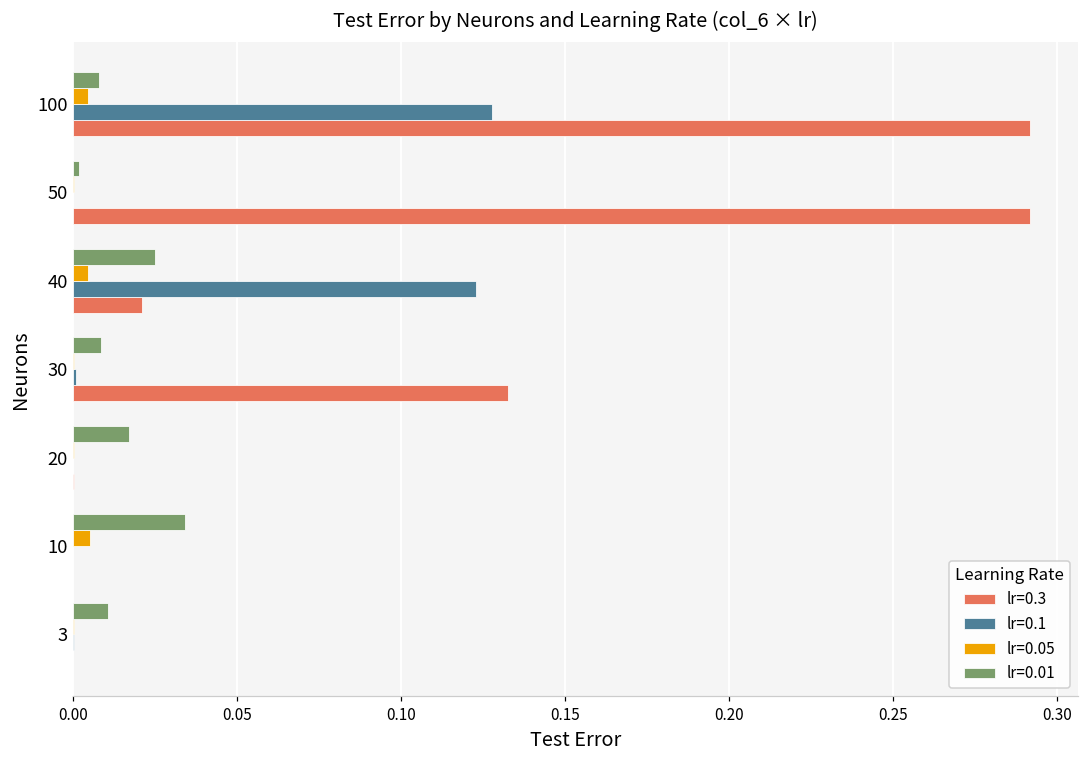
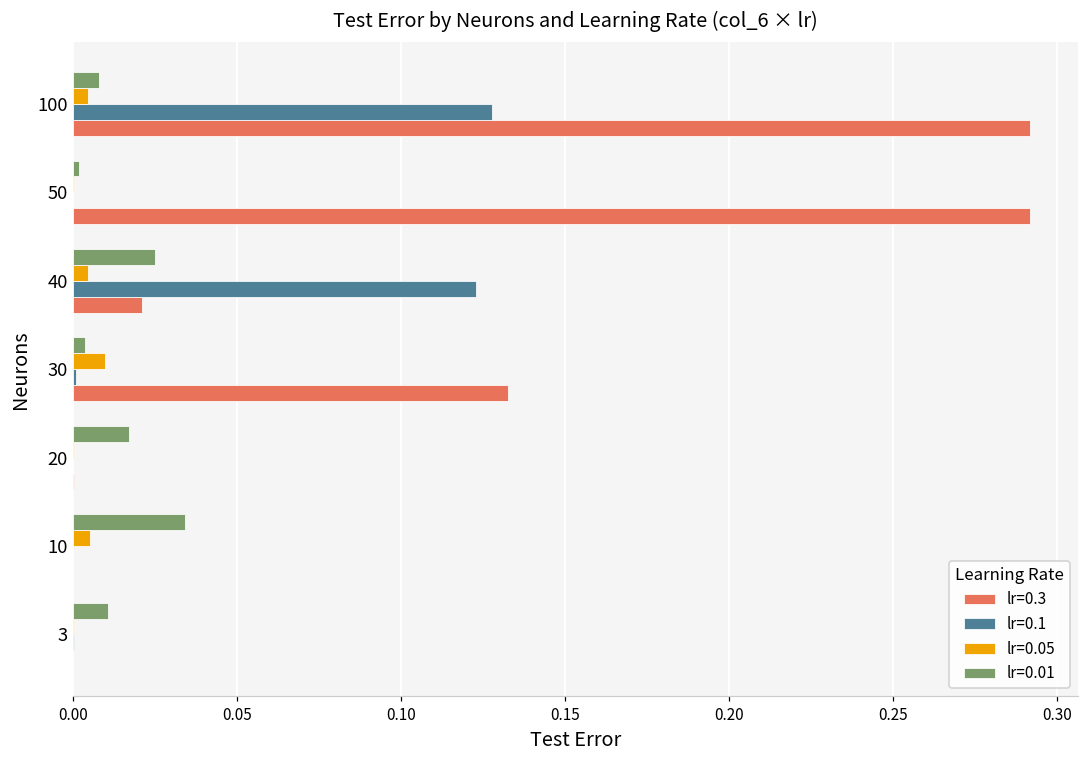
  {
    "lr=0.3": {
      "100": 0.292,
      "50": 0.292,
      "40": 0.021,
      "30": 0.133
    },
    "lr=0.1": {
      "100": 0.128,
      "40": 0.123
    },
    "lr=0.05": {
      "100": 0.005,
      "40": 0.004,
-     "30": 0.000,
+     "30": 0.010,
      "10": 0.005
    },
    "lr=0.01": {
      "100": 0.008,
      "50": 0.002,
      "40": 0.025,
-     "30": 0.009,
+     "30": 0.003,
      "20": 0.017,
      "10": 0.034,
      "3": 0.011
    }
  }
